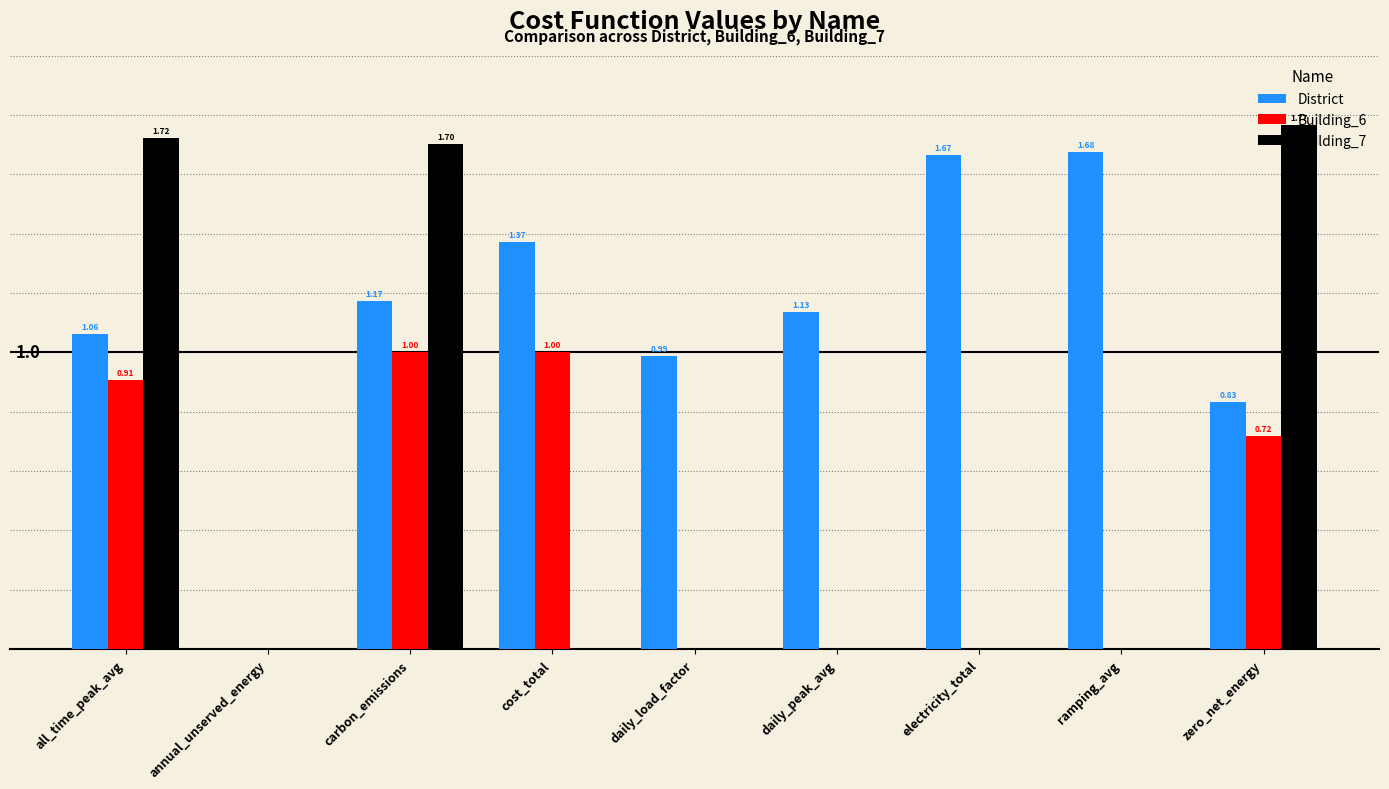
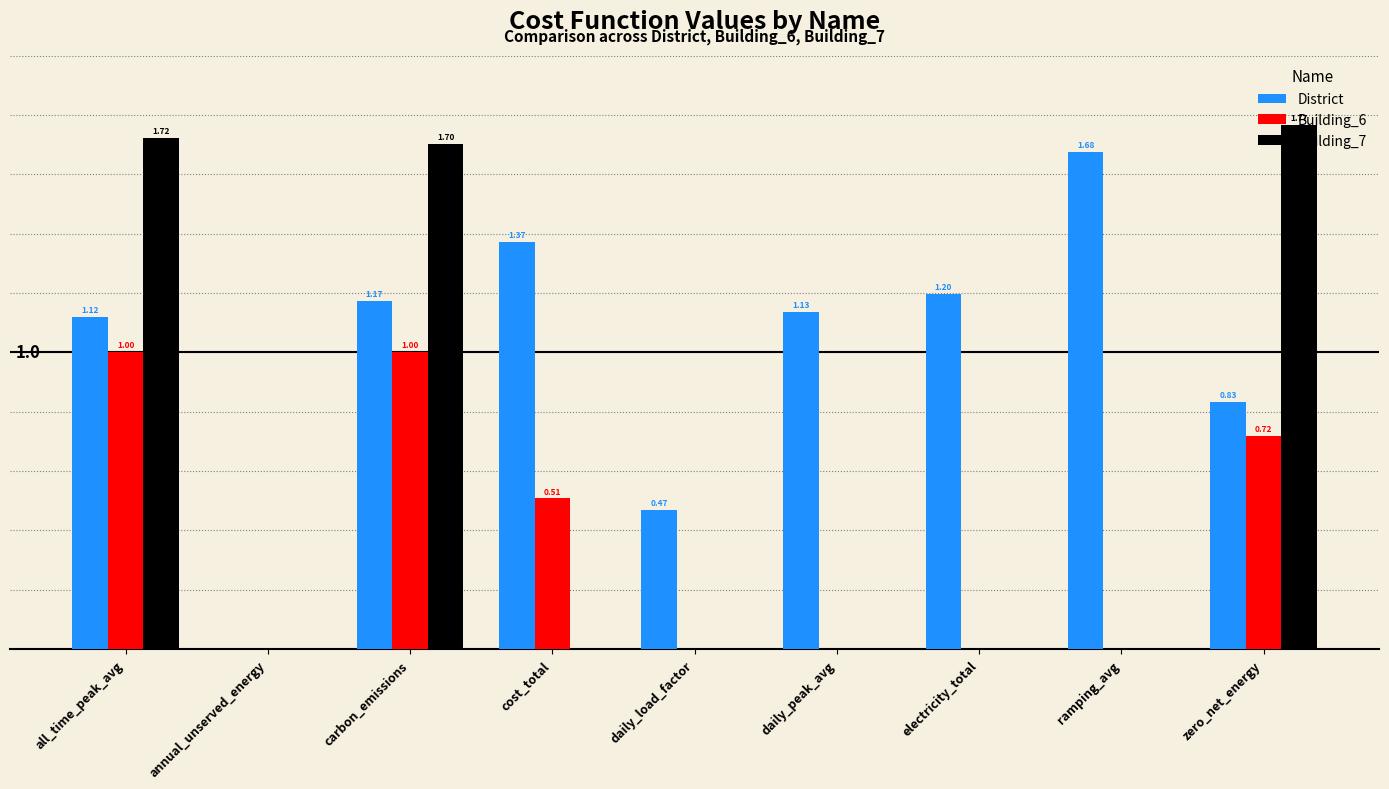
  {
    "District": {
-     "all_time_peak_avg": 1.06,
+     "all_time_peak_avg": 1.12,
      "carbon_emissions": 1.17,
      "cost_total": 1.37,
-     "daily_load_factor": 0.99,
+     "daily_load_factor": 0.47,
      "daily_peak_avg": 1.13,
-     "electricity_total": 1.67,
+     "electricity_total": 1.20,
      "ramping_avg": 1.68,
      "zero_net_energy": 0.83
    },
    "Building_6": {
-     "all_time_peak_avg": 0.91,
+     "all_time_peak_avg": 1.00,
      "carbon_emissions": 1.00,
-     "cost_total": 1.00,
+     "cost_total": 0.51,
      "zero_net_energy": 0.72
    },
    "Building_7": {
      "all_time_peak_avg": 1.72,
      "carbon_emissions": 1.70,
      "zero_net_energy": 1.77
    }
  }
